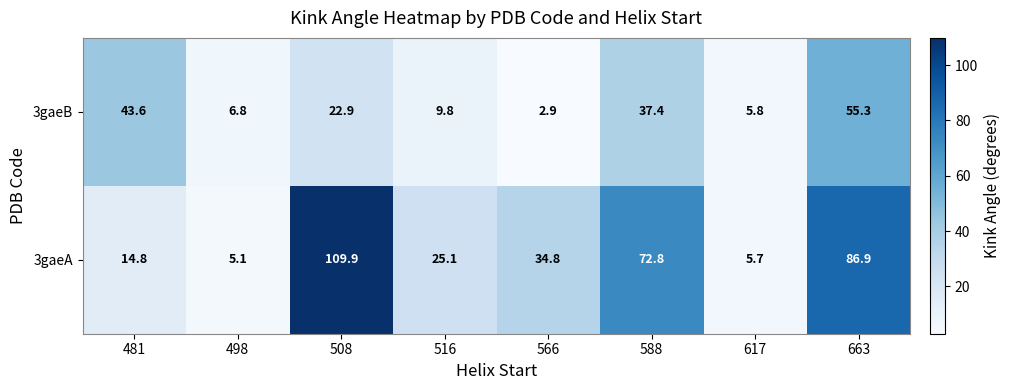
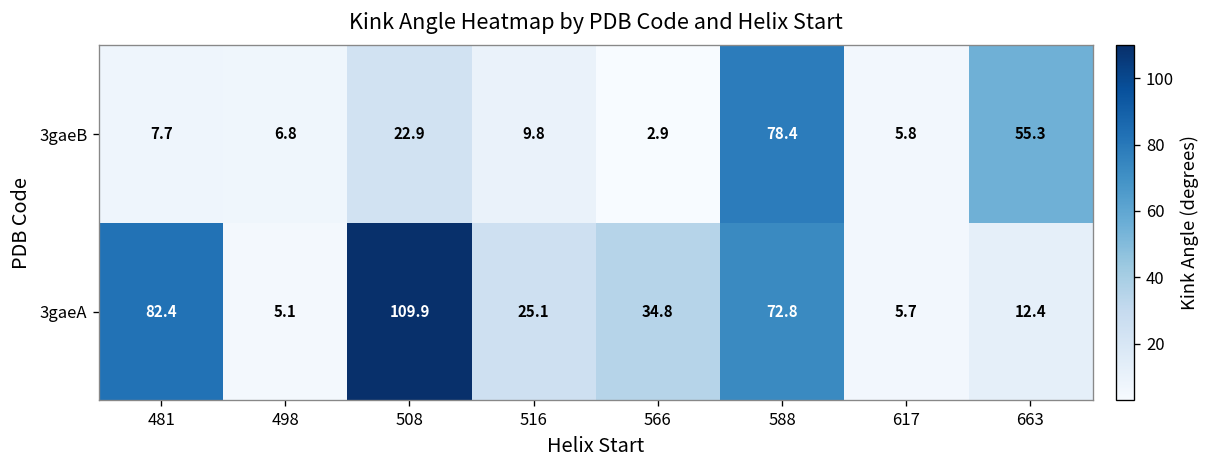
  {
    "3gaeB": {
-     "481": 43.6,
+     "481": 7.7,
      "498": 6.8,
      "508": 22.9,
      "516": 9.8,
      "566": 2.9,
-     "588": 37.4,
+     "588": 78.4,
      "617": 5.8,
      "663": 55.3
    },
    "3gaeA": {
-     "481": 14.8,
+     "481": 82.4,
      "498": 5.1,
      "508": 109.9,
      "516": 25.1,
      "566": 34.8,
      "588": 72.8,
      "617": 5.7,
-     "663": 86.9
+     "663": 12.4
    }
  }
